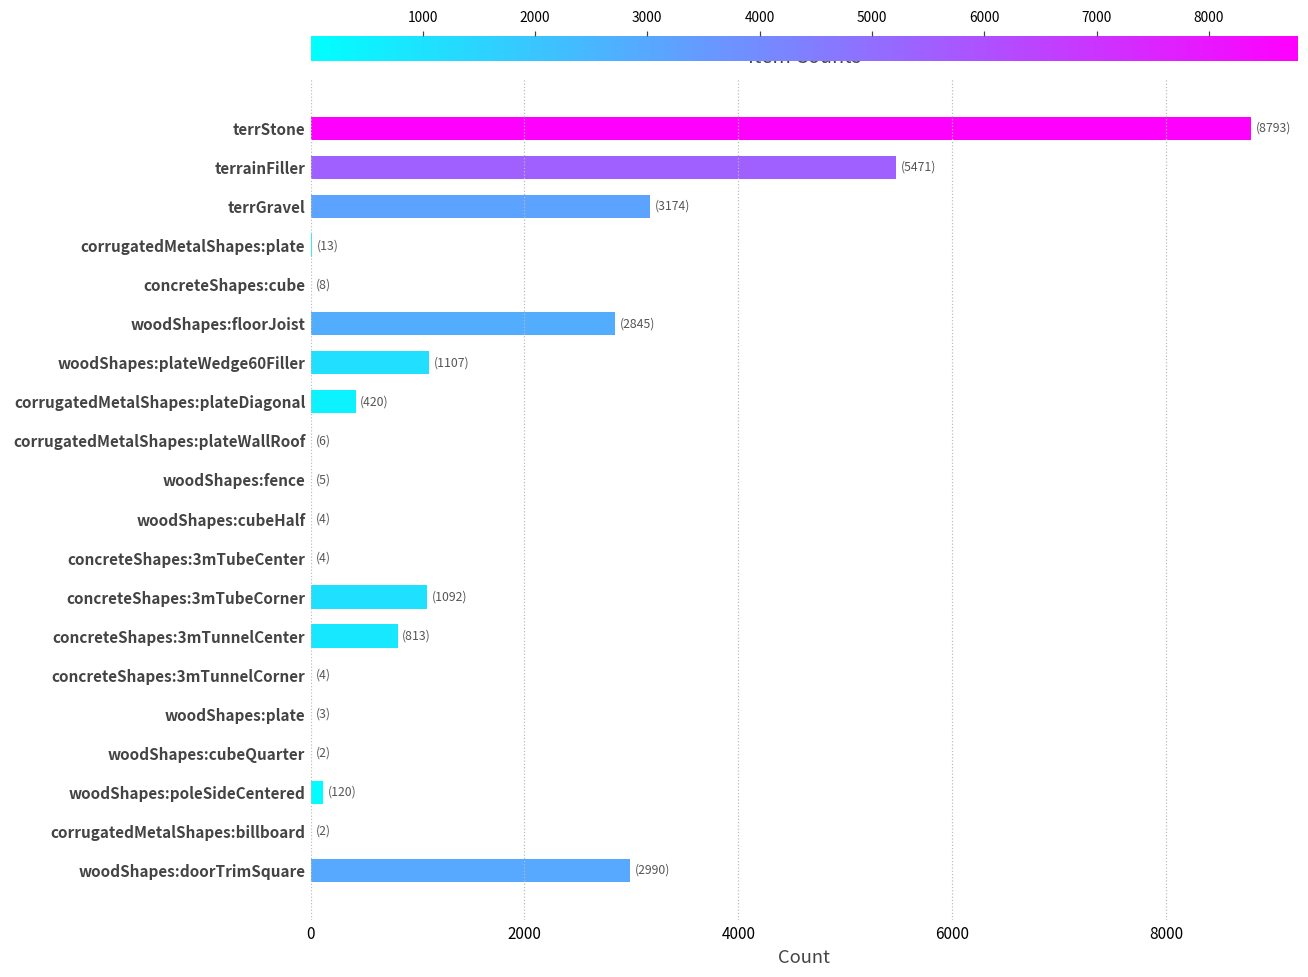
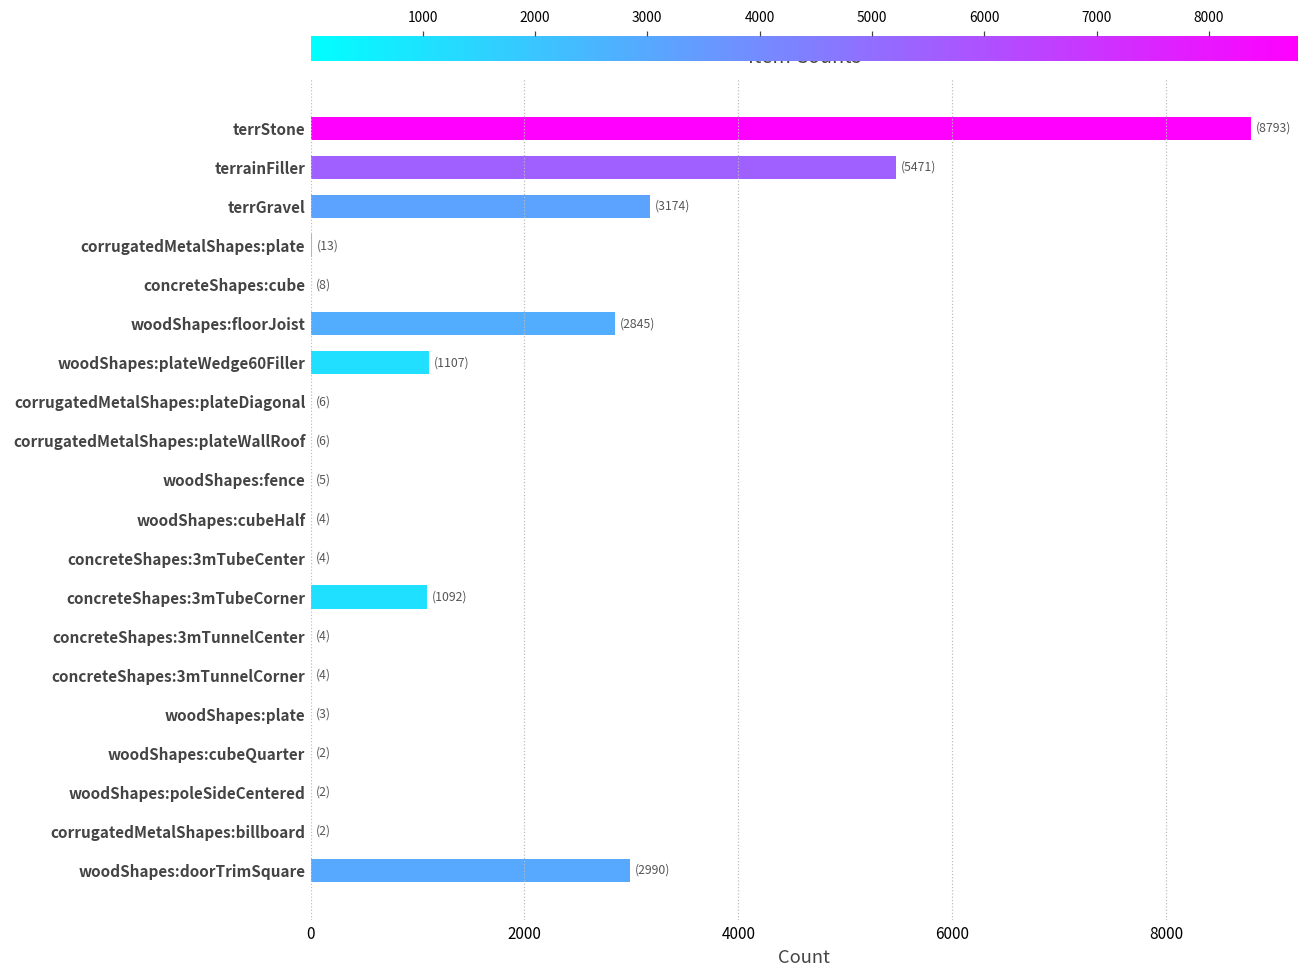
  {
    "terrStone": "(8793)",
    "terrainFiller": "(5471)",
    "terrGravel": "(3174)",
    "corrugatedMetalShapes:plate": "(13)",
    "concreteShapes:cube": "(8)",
    "woodShapes:floorJoist": "(2845)",
    "woodShapes:plateWedge60Filler": "(1107)",
-   "corrugatedMetalShapes:plateDiagonal": "(420)",
+   "corrugatedMetalShapes:plateDiagonal": "(6)",
    "corrugatedMetalShapes:plateWallRoof": "(6)",
    "woodShapes:fence": "(5)",
    "woodShapes:cubeHalf": "(4)",
    "concreteShapes:3mTubeCenter": "(4)",
    "concreteShapes:3mTubeCorner": "(1092)",
-   "concreteShapes:3mTunnelCenter": "(813)",
+   "concreteShapes:3mTunnelCenter": "(4)",
    "concreteShapes:3mTunnelCorner": "(4)",
    "woodShapes:plate": "(3)",
    "woodShapes:cubeQuarter": "(2)",
-   "woodShapes:poleSideCentered": "(120)",
+   "woodShapes:poleSideCentered": "(2)",
    "corrugatedMetalShapes:billboard": "(2)",
    "woodShapes:doorTrimSquare": "(2990)"
  }
